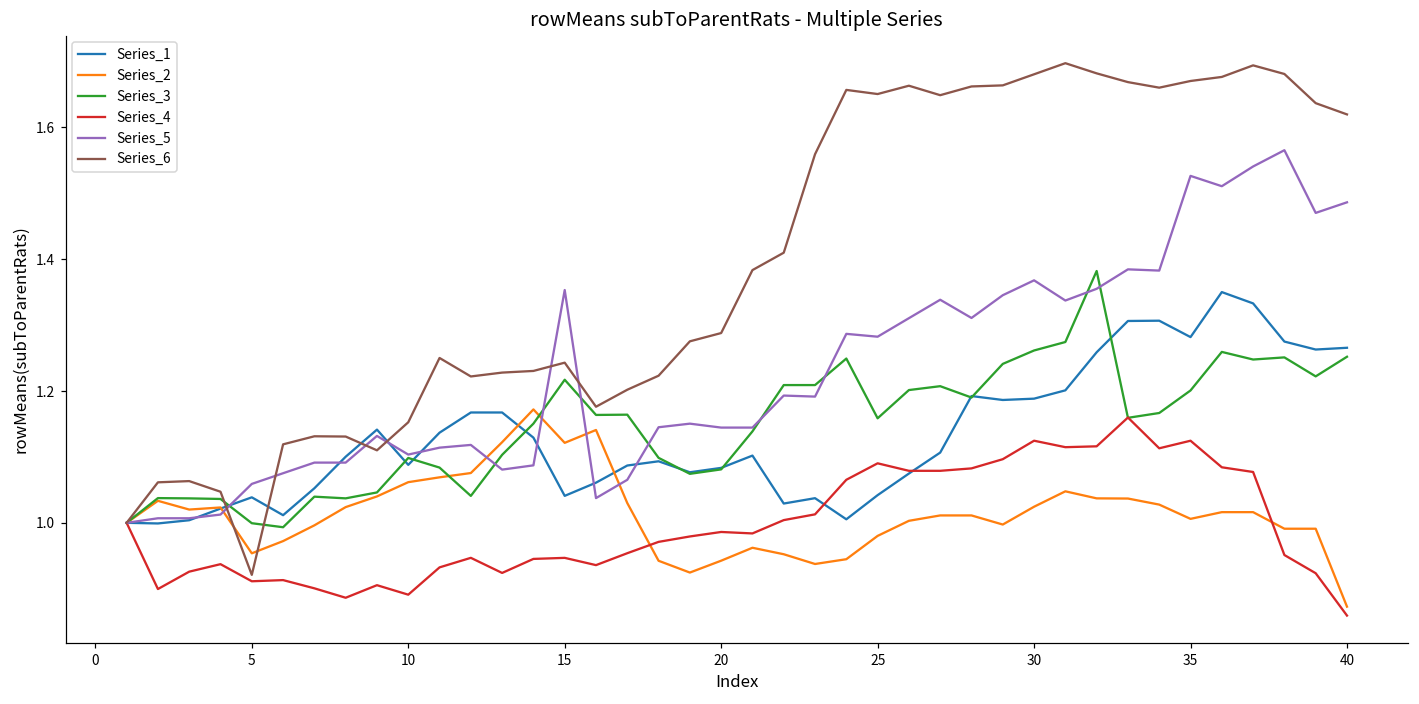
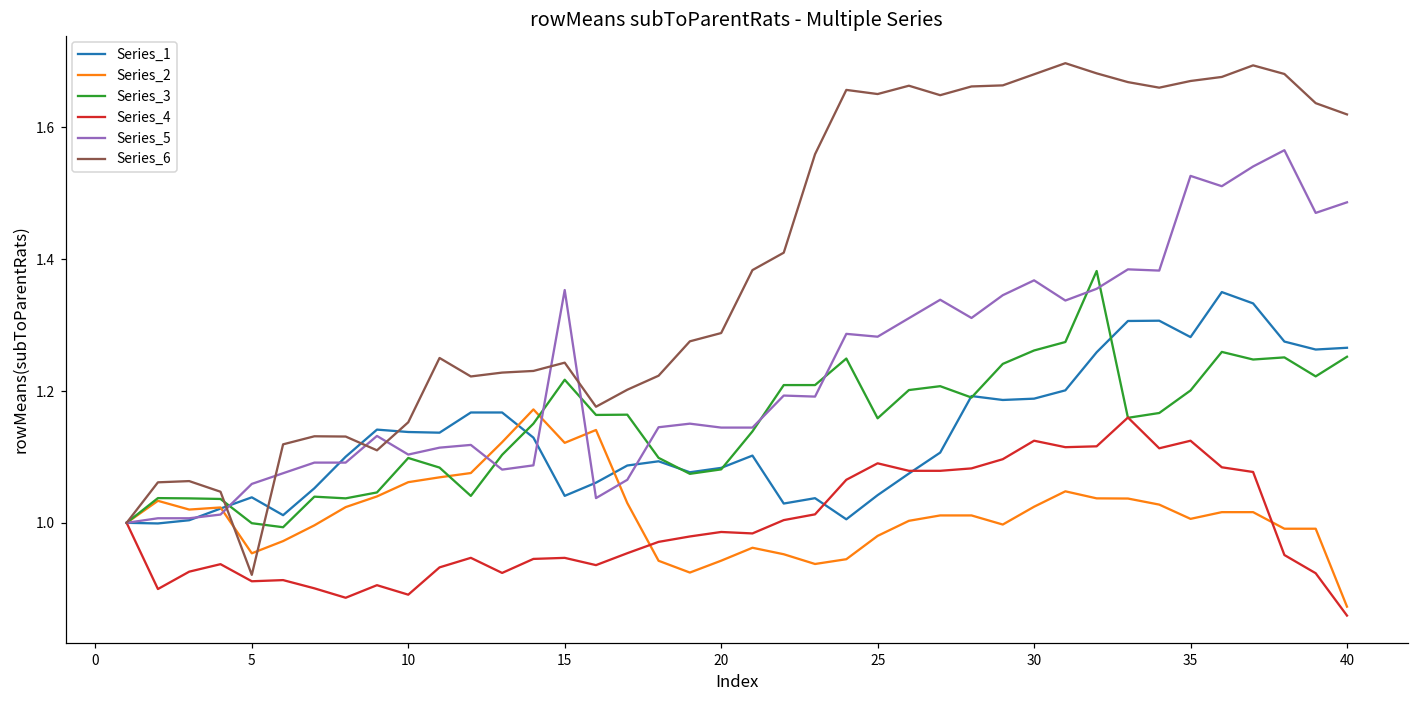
  {
    "Series_1": {
      "5": 1.04,
-     "10": 1.09,
+     "10": 1.14,
      "15": 1.04,
      "25": 1.04,
      "30": 1.19,
      "35": 1.28,
      "40": 1.27
    },
    "Series_2": {
      "5": 0.95,
      "10": 1.06,
      "15": 1.12,
      "20": 0.94,
      "25": 0.98,
      "30": 1.02,
      "35": 1.01,
      "40": 0.87
    },
    "Series_3": {
      "5": 1.00,
      "10": 1.10,
      "15": 1.22,
      "25": 1.16,
      "30": 1.26,
      "35": 1.20,
      "40": 1.25
    },
    "Series_4": {
      "5": 0.91,
      "10": 0.89,
      "15": 0.95,
      "20": 0.99,
      "25": 1.09,
      "30": 1.12,
      "35": 1.12,
      "40": 0.86
    },
    "Series_5": {
      "5": 1.06,
      "10": 1.10,
      "15": 1.35,
      "20": 1.14,
      "25": 1.28,
      "30": 1.37,
      "35": 1.53,
      "40": 1.49
    },
    "Series_6": {
      "5": 0.92,
      "10": 1.15,
      "15": 1.24,
      "20": 1.29,
      "25": 1.65,
      "30": 1.68,
      "35": 1.67,
      "40": 1.62
    }
  }
